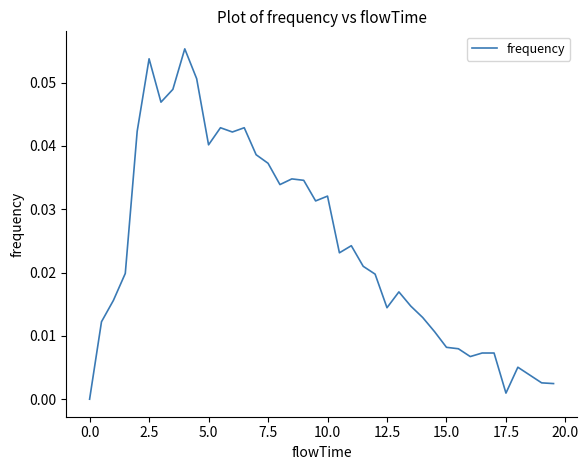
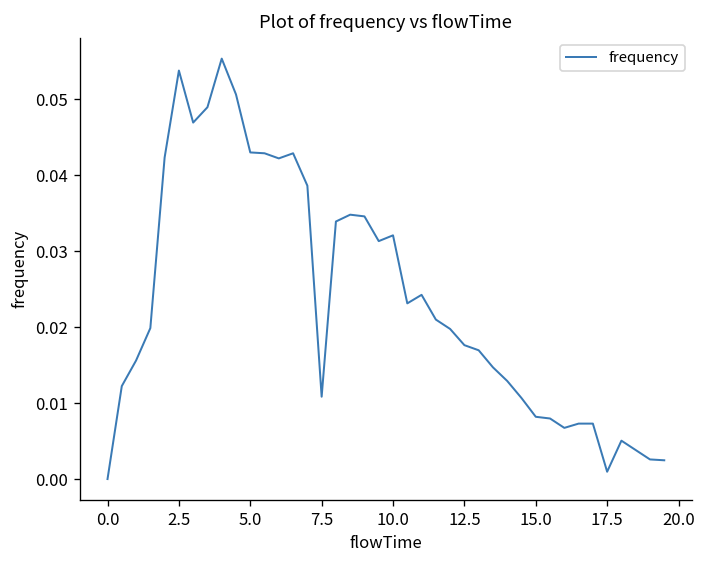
  {
    "0.0": 0.000,
    "2.5": 0.054,
-   "5.0": 0.040,
-   "7.5": 0.037,
+   "5.0": 0.043,
+   "7.5": 0.011,
    "10.0": 0.032,
-   "12.5": 0.014,
+   "12.5": 0.018,
    "15.0": 0.008,
    "17.5": 0.001
  }
